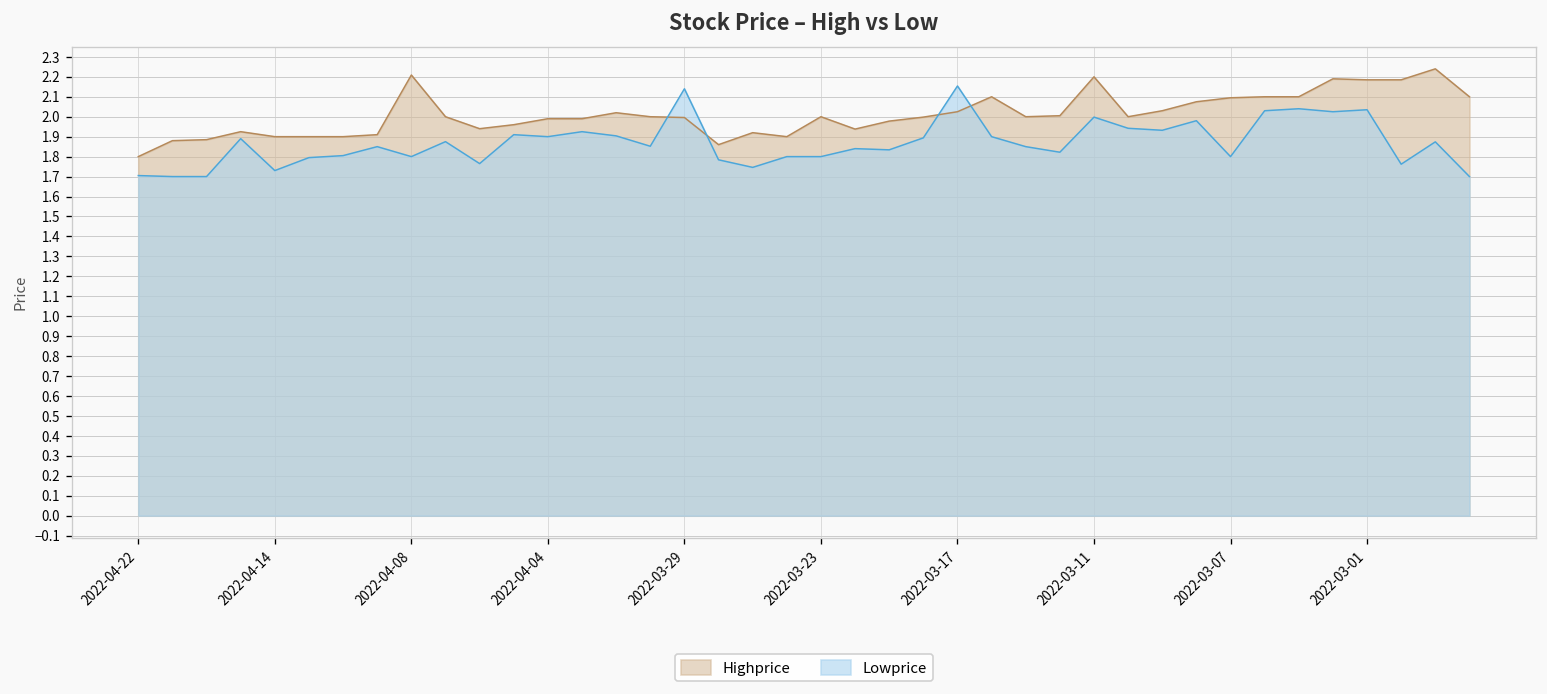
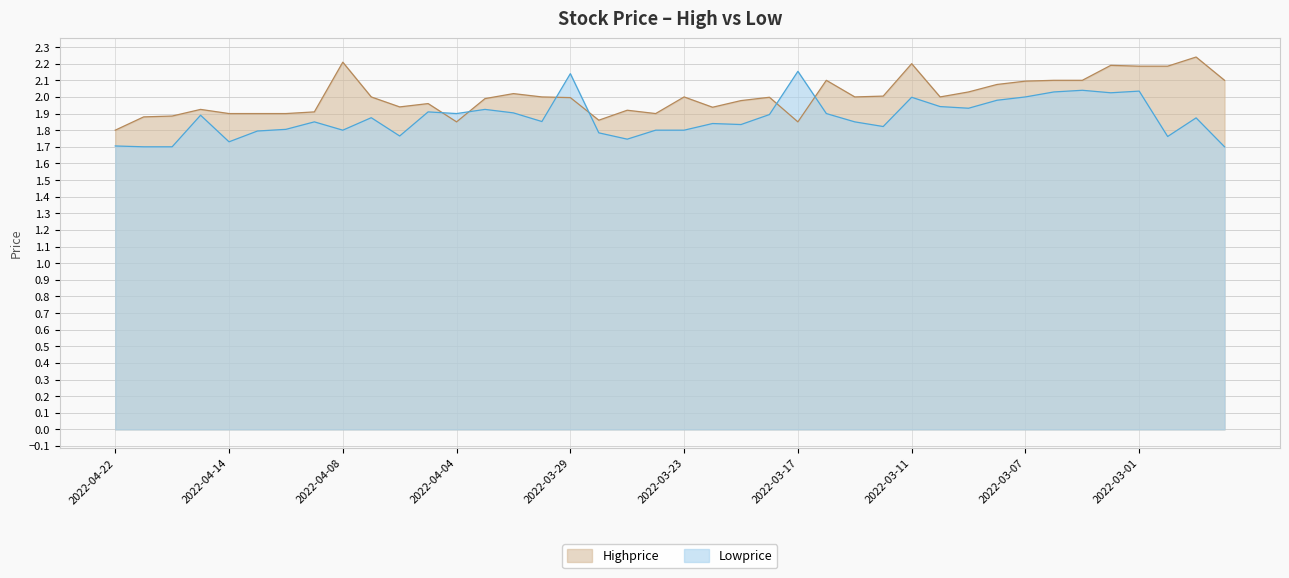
  {
    "Highprice": {
      "2022-04-22": 1.80,
      "2022-04-14": 1.90,
      "2022-04-08": 2.21,
-     "2022-04-04": 1.99,
+     "2022-04-04": 1.85,
      "2022-03-29": 2.00,
      "2022-03-23": 2.00,
-     "2022-03-17": 2.03,
+     "2022-03-17": 1.85,
      "2022-03-11": 2.20,
      "2022-03-07": 2.10,
      "2022-03-01": 2.19
    },
    "Lowprice": {
      "2022-04-22": 1.7,
      "2022-04-14": 1.73,
      "2022-04-08": 1.8,
      "2022-04-04": 1.9,
      "2022-03-29": 2.14,
      "2022-03-23": 1.8,
      "2022-03-17": 2.15,
      "2022-03-11": 2.0,
-     "2022-03-07": 1.8,
+     "2022-03-07": 2.0,
      "2022-03-01": 2.04
    }
  }
